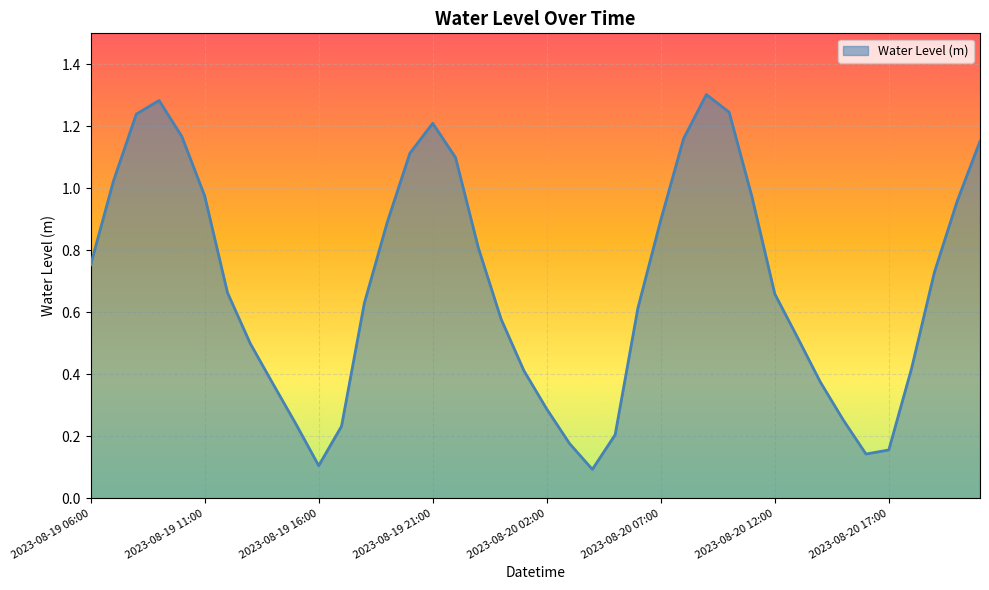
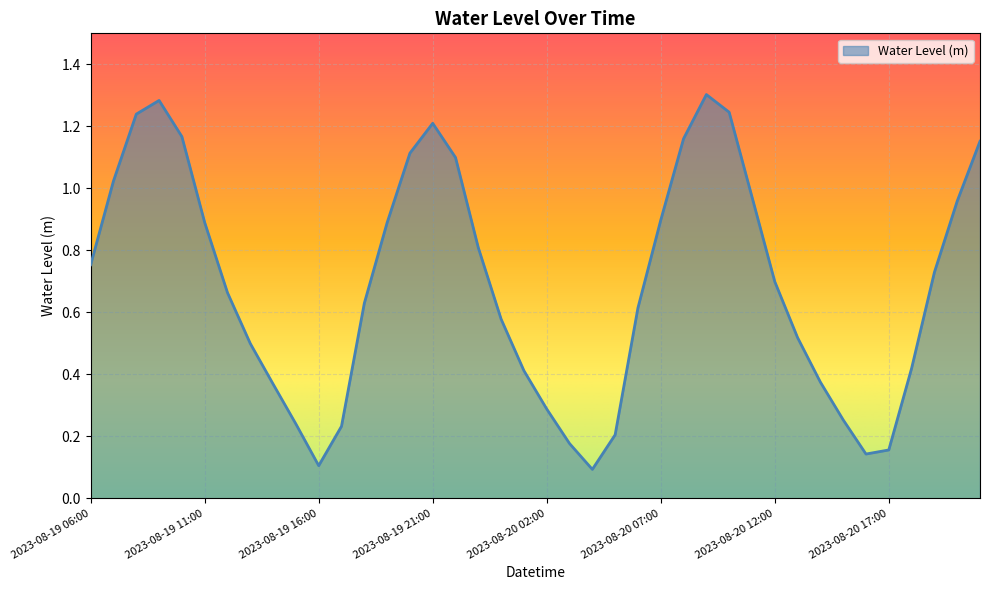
  {
    "2023-08-19 06:00": 0.75,
-   "2023-08-19 11:00": 0.98,
+   "2023-08-19 11:00": 0.89,
    "2023-08-19 16:00": 0.11,
    "2023-08-19 21:00": 1.21,
    "2023-08-20 02:00": 0.29,
    "2023-08-20 07:00": 0.90,
-   "2023-08-20 12:00": 0.66,
+   "2023-08-20 12:00": 0.70,
    "2023-08-20 17:00": 0.16
  }
